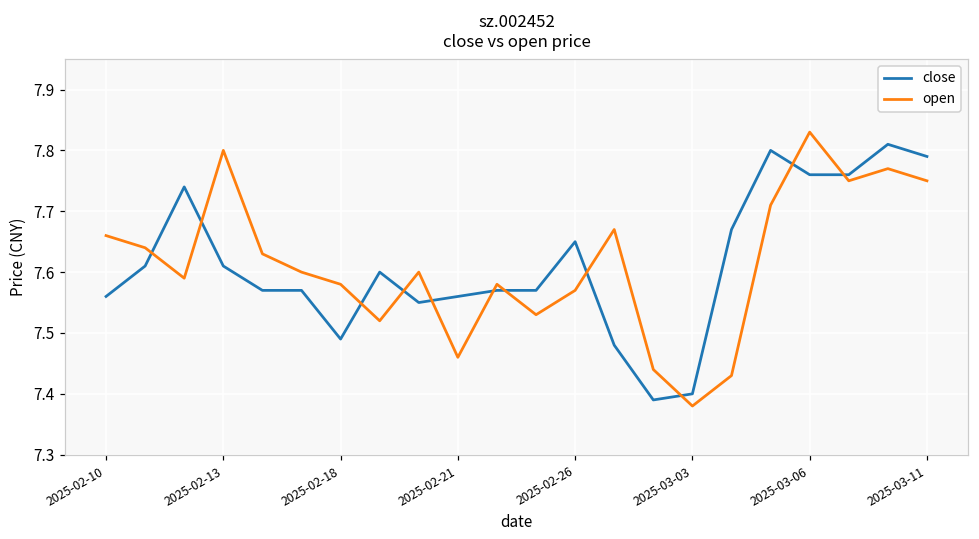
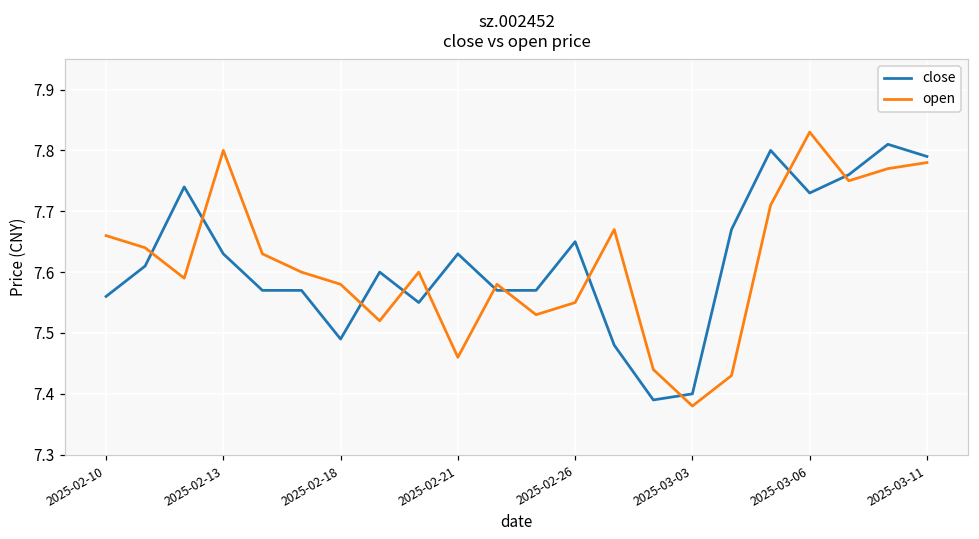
  {
    "close": {
      "2025-02-10": 7.56,
-     "2025-02-13": 7.61,
+     "2025-02-13": 7.63,
      "2025-02-18": 7.49,
-     "2025-02-21": 7.56,
+     "2025-02-21": 7.63,
      "2025-02-26": 7.65,
      "2025-03-03": 7.40,
-     "2025-03-06": 7.76,
+     "2025-03-06": 7.73,
      "2025-03-11": 7.79
    },
    "open": {
      "2025-02-10": 7.66,
      "2025-02-13": 7.80,
      "2025-02-18": 7.58,
      "2025-02-21": 7.46,
-     "2025-02-26": 7.57,
+     "2025-02-26": 7.55,
      "2025-03-03": 7.38,
      "2025-03-06": 7.83,
-     "2025-03-11": 7.75
+     "2025-03-11": 7.78
    }
  }
